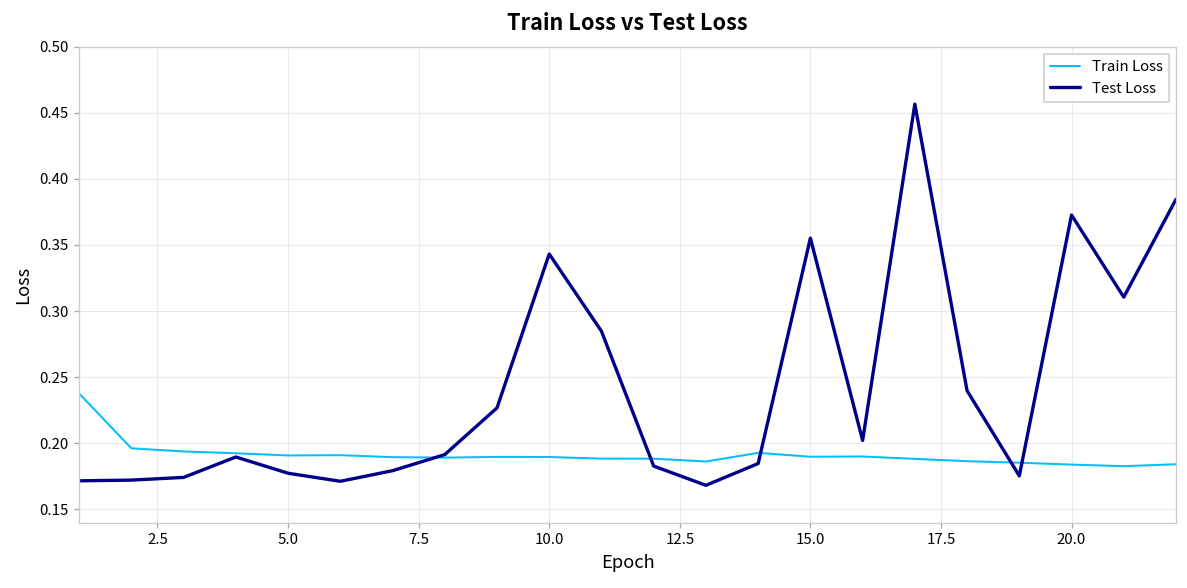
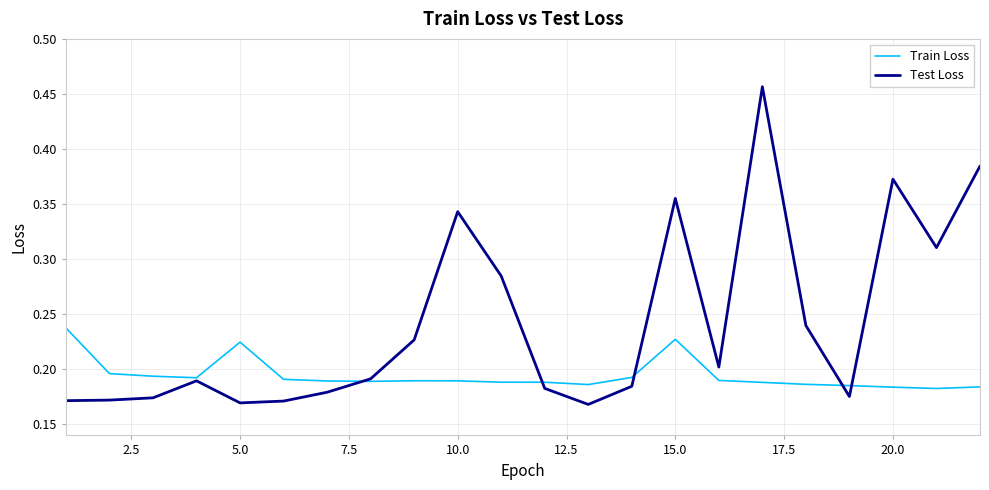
  {
    "Train Loss": {
-     "5.0": 0.191,
+     "5.0": 0.225,
      "10.0": 0.190,
-     "15.0": 0.190,
+     "15.0": 0.227,
      "20.0": 0.184
    },
    "Test Loss": {
-     "5.0": 0.177,
+     "5.0": 0.170,
      "10.0": 0.343,
      "15.0": 0.355,
      "20.0": 0.373
    }
  }
